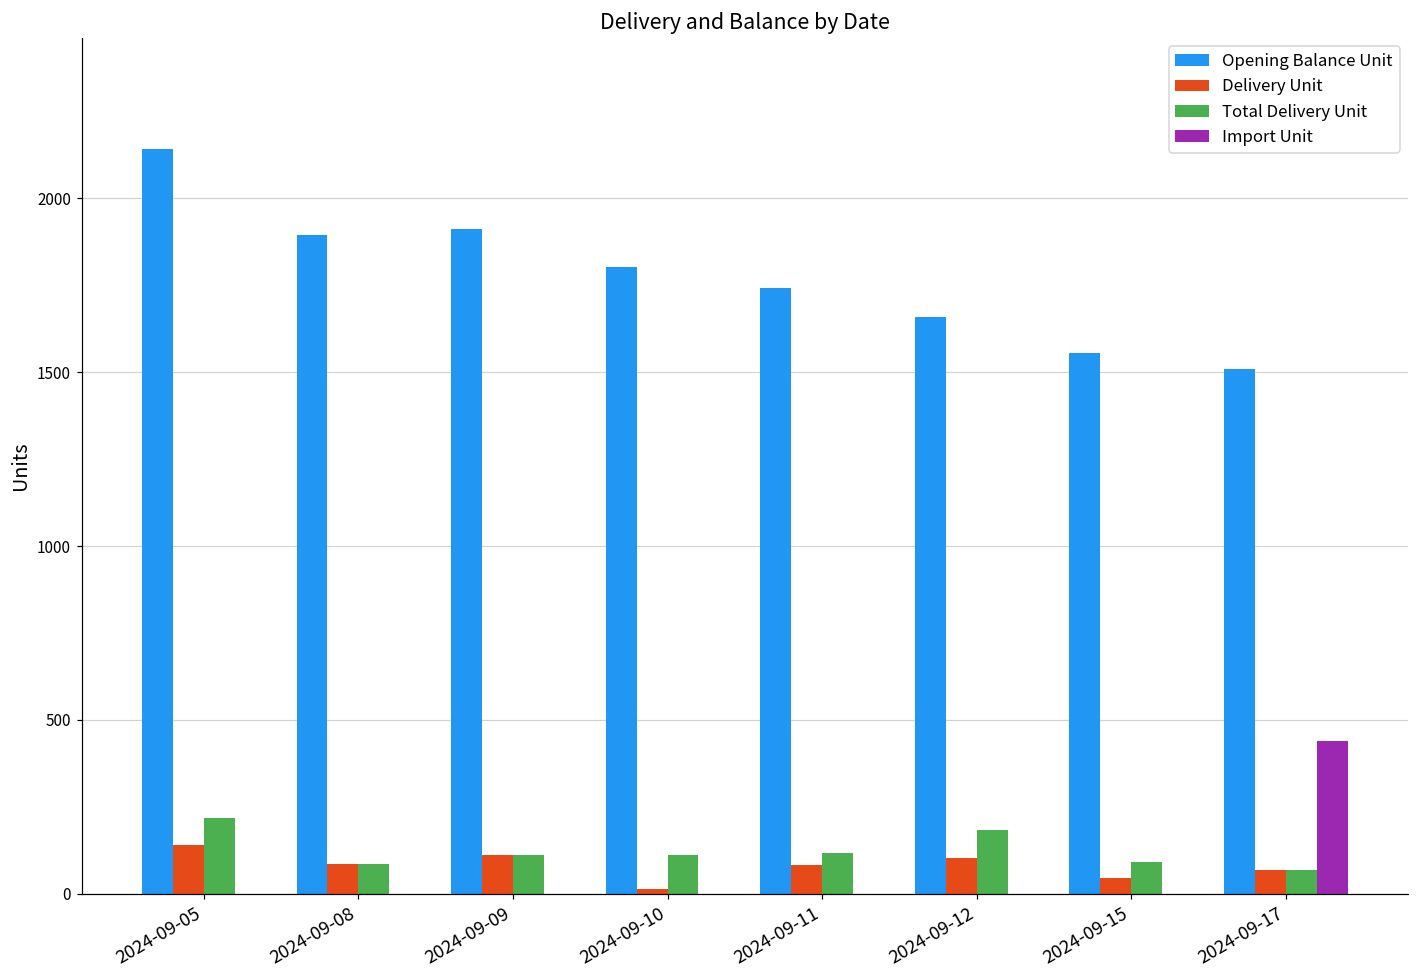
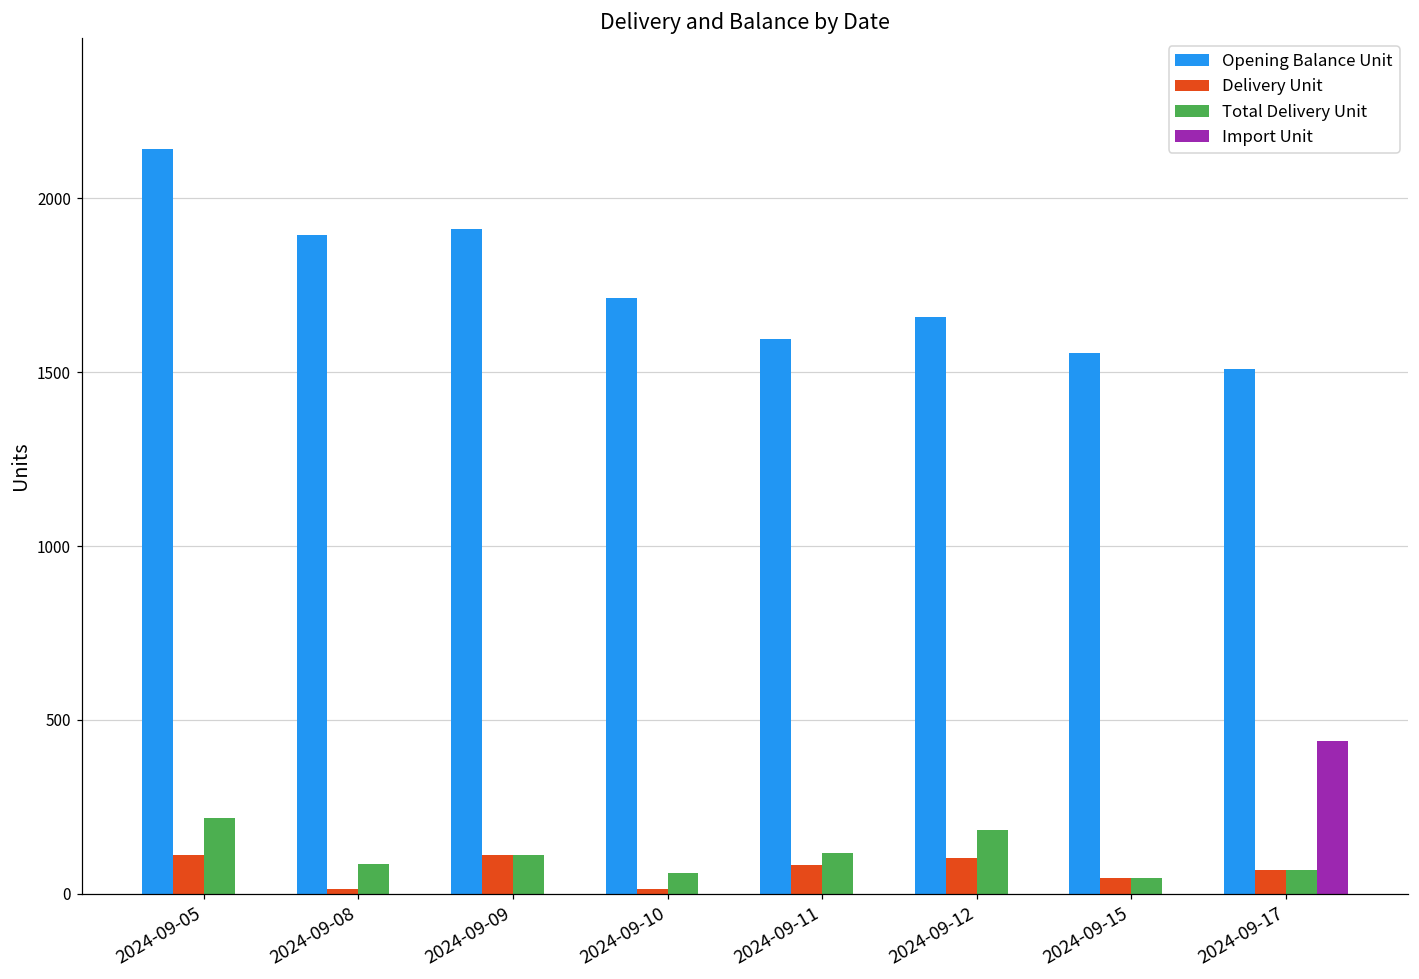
  {
    "Opening Balance Unit": {
      "2024-09-05": 2140,
      "2024-09-08": 1900,
      "2024-09-09": 1910,
-     "2024-09-10": 1800,
-     "2024-09-11": 1740,
+     "2024-09-10": 1720,
+     "2024-09-11": 1600,
      "2024-09-12": 1660,
      "2024-09-15": 1560,
      "2024-09-17": 1510
    },
    "Delivery Unit": {
-     "2024-09-05": 140,
-     "2024-09-08": 90,
+     "2024-09-05": 110,
+     "2024-09-08": 20,
      "2024-09-09": 110,
      "2024-09-10": 20,
      "2024-09-11": 80,
      "2024-09-12": 100,
      "2024-09-15": 50,
      "2024-09-17": 70
    },
    "Total Delivery Unit": {
      "2024-09-05": 220,
      "2024-09-08": 90,
      "2024-09-09": 110,
-     "2024-09-10": 110,
+     "2024-09-10": 60,
      "2024-09-11": 120,
      "2024-09-12": 180,
-     "2024-09-15": 90,
+     "2024-09-15": 50,
      "2024-09-17": 70
    },
    "Import Unit": {
      "2024-09-05": 0,
      "2024-09-08": 0,
      "2024-09-09": 0,
      "2024-09-10": 0,
      "2024-09-11": 0,
      "2024-09-12": 0,
      "2024-09-15": 0,
      "2024-09-17": 440
    }
  }
